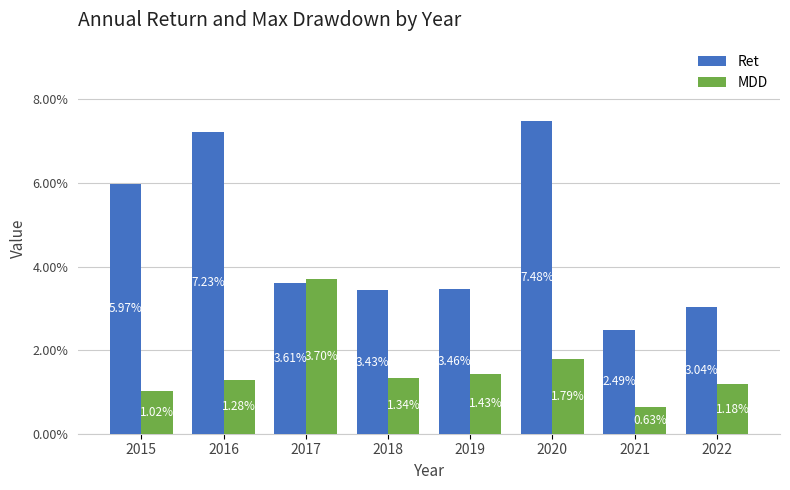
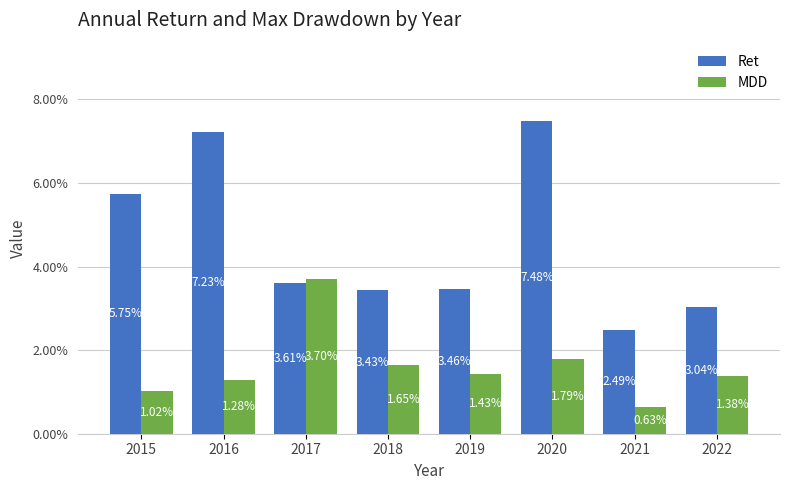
  {
    "Ret": {
-     "2015": "5.97%",
+     "2015": "5.75%",
      "2016": "7.23%",
      "2017": "3.61%",
      "2018": "3.43%",
      "2019": "3.46%",
      "2020": "7.48%",
      "2021": "2.49%",
      "2022": "3.04%"
    },
    "MDD": {
      "2015": "1.02%",
      "2016": "1.28%",
      "2017": "3.70%",
-     "2018": "1.34%",
+     "2018": "1.65%",
      "2019": "1.43%",
      "2020": "1.79%",
      "2021": "0.63%",
-     "2022": "1.18%"
+     "2022": "1.38%"
    }
  }
